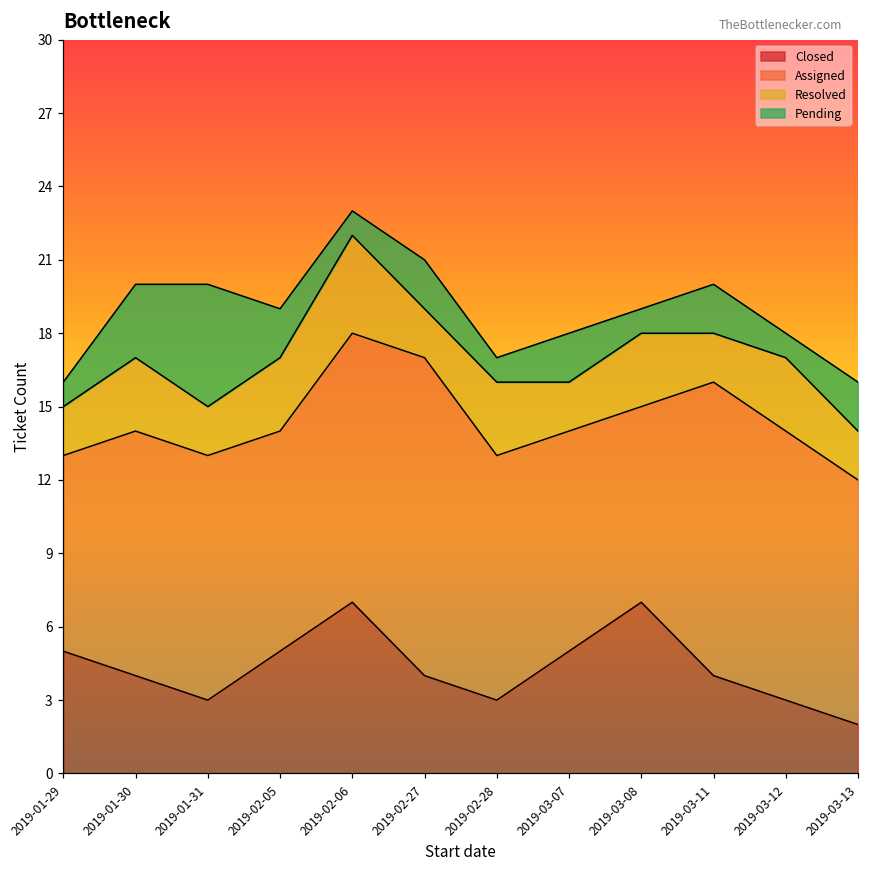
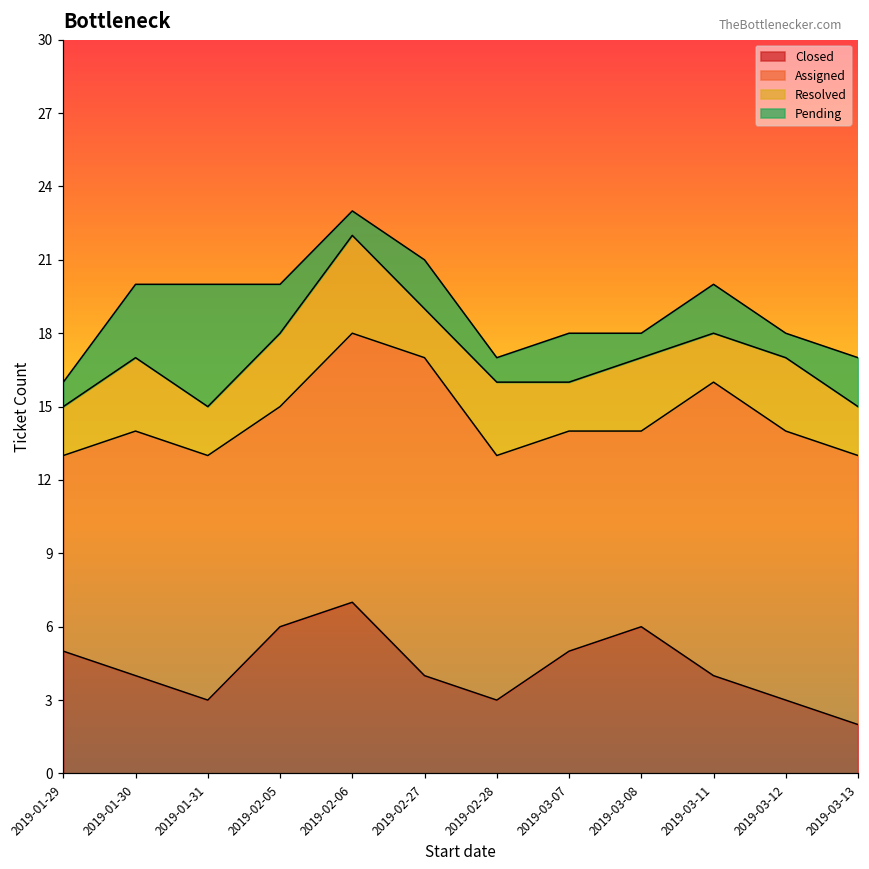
  {
    "Closed": {
      "2019-01-29": 5,
      "2019-01-30": 4,
      "2019-01-31": 3,
-     "2019-02-05": 5,
+     "2019-02-05": 6,
      "2019-02-06": 7,
      "2019-02-27": 4,
      "2019-02-28": 3,
      "2019-03-07": 5,
-     "2019-03-08": 7,
+     "2019-03-08": 6,
      "2019-03-11": 4,
      "2019-03-12": 3,
      "2019-03-13": 2
    },
    "Assigned": {
      "2019-01-29": 8,
      "2019-01-30": 10,
      "2019-01-31": 10,
      "2019-02-05": 9,
      "2019-02-06": 11,
      "2019-02-27": 13,
      "2019-02-28": 10,
      "2019-03-07": 9,
      "2019-03-08": 8,
      "2019-03-11": 12,
      "2019-03-12": 11,
-     "2019-03-13": 10
+     "2019-03-13": 11
    },
    "Resolved": {
      "2019-01-29": 2,
      "2019-01-30": 3,
      "2019-01-31": 2,
      "2019-02-05": 3,
      "2019-02-06": 4,
      "2019-02-27": 2,
      "2019-02-28": 3,
      "2019-03-07": 2,
      "2019-03-08": 3,
      "2019-03-11": 2,
      "2019-03-12": 3,
      "2019-03-13": 2
    },
    "Pending": {
      "2019-01-29": 1,
      "2019-01-30": 3,
      "2019-01-31": 5,
      "2019-02-05": 2,
      "2019-02-06": 1,
      "2019-02-27": 2,
      "2019-02-28": 1,
      "2019-03-07": 2,
      "2019-03-08": 1,
      "2019-03-11": 2,
      "2019-03-12": 1,
      "2019-03-13": 2
    }
  }
